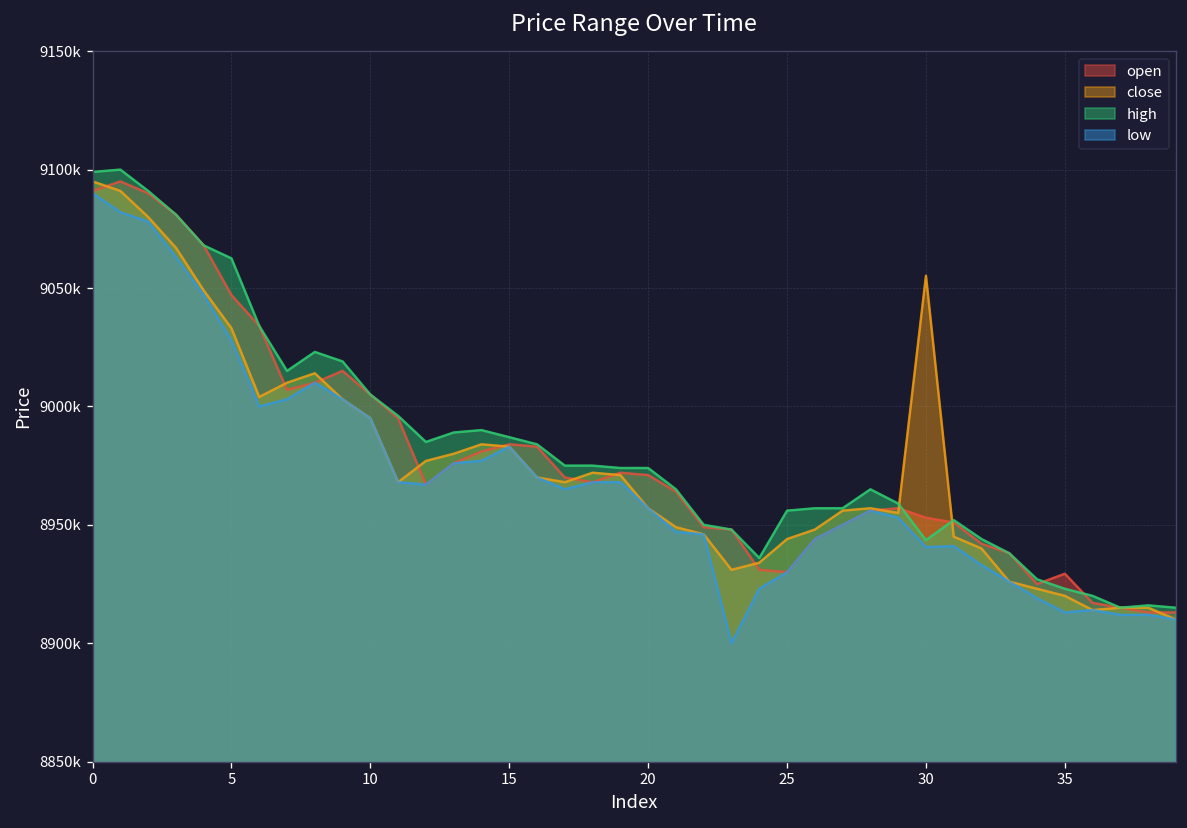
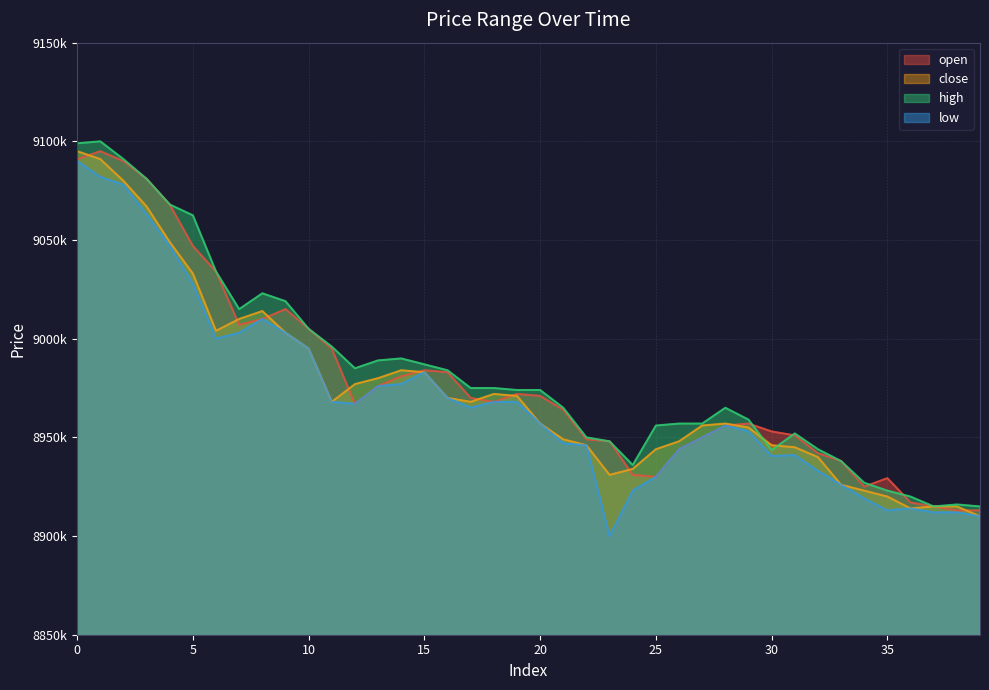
  {
    "open": {
      "5": 9047000,
      "20": 8971000,
      "30": 8953000,
      "35": 8929000
    },
    "close": {
      "0": 9095000,
      "5": 9033000,
      "25": 8944000,
-     "30": 9055000,
+     "30": 8946000,
      "35": 8920000
    },
    "high": {
      "0": 9099000,
      "5": 9063000,
      "15": 8987000,
      "20": 8974000,
      "25": 8956000,
      "30": 8944000,
      "35": 8923000
    },
    "low": {
      "5": 9028000,
      "30": 8941000,
      "35": 8913000
    }
  }
